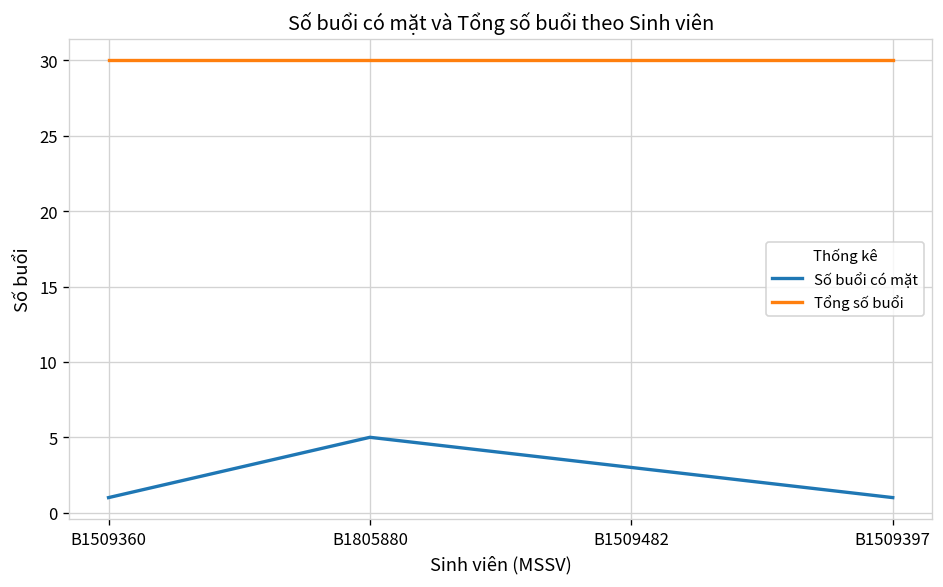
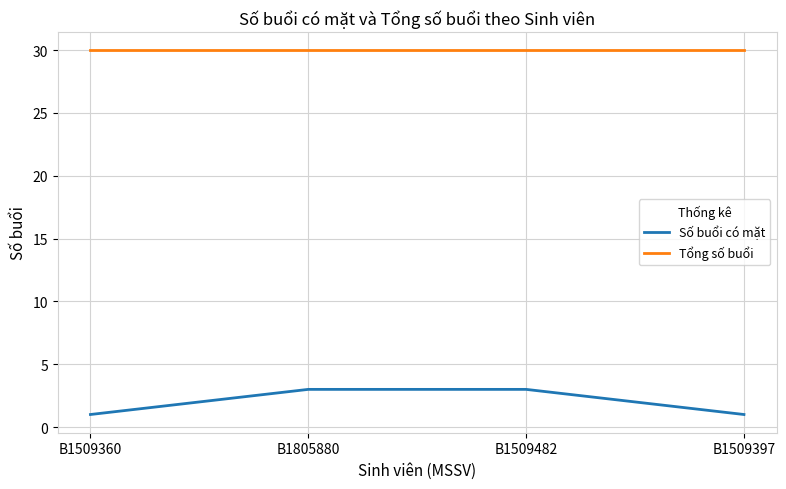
  {
    "Số buổi có mặt": {
      "B1509360": 1,
-     "B1805880": 5,
+     "B1805880": 3,
      "B1509482": 3,
      "B1509397": 1
    },
    "Tổng số buổi": {
      "B1509360": 30,
      "B1805880": 30,
      "B1509482": 30,
      "B1509397": 30
    }
  }
